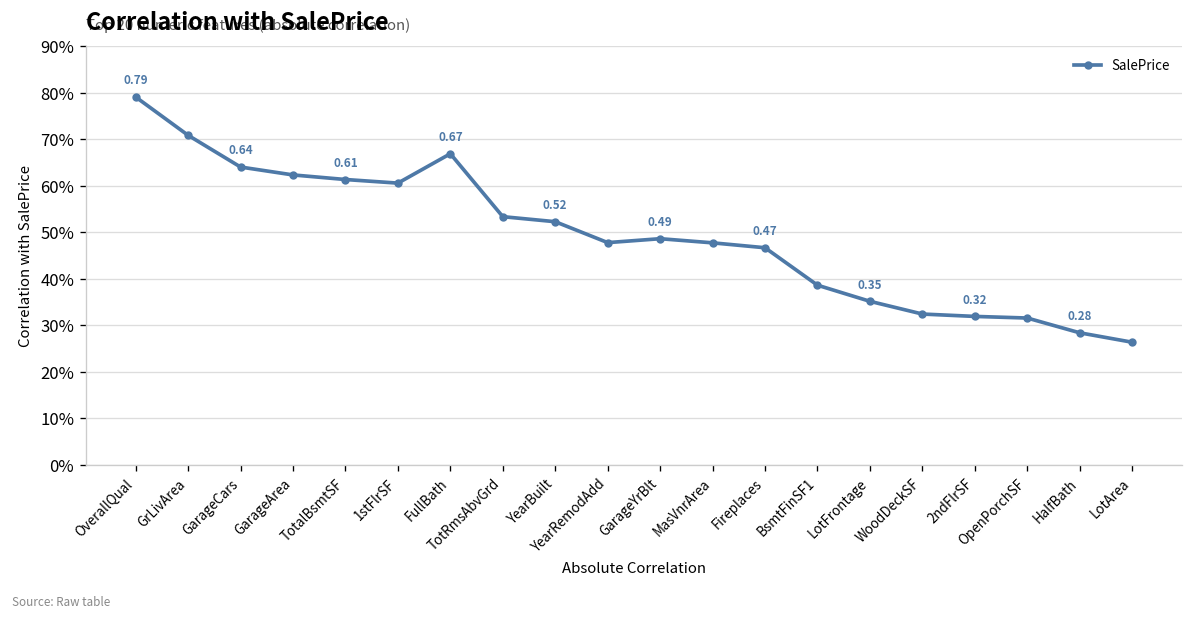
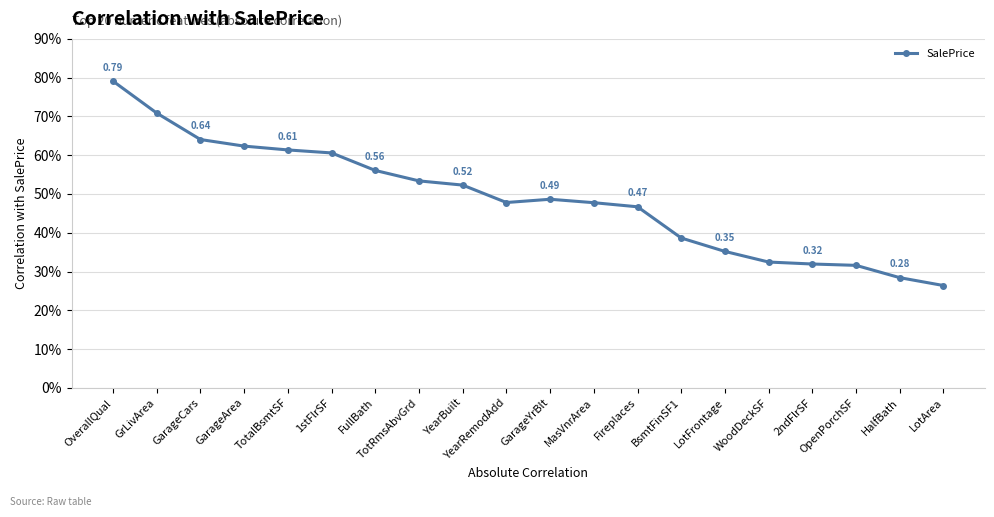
  {
    "OverallQual": 0.79,
    "GarageCars": 0.64,
    "TotalBsmtSF": 0.61,
-   "FullBath": 0.67,
+   "FullBath": 0.56,
    "YearBuilt": 0.52,
    "GarageYrBlt": 0.49,
    "Fireplaces": 0.47,
    "LotFrontage": 0.35,
    "2ndFlrSF": 0.32,
    "HalfBath": 0.28
  }
